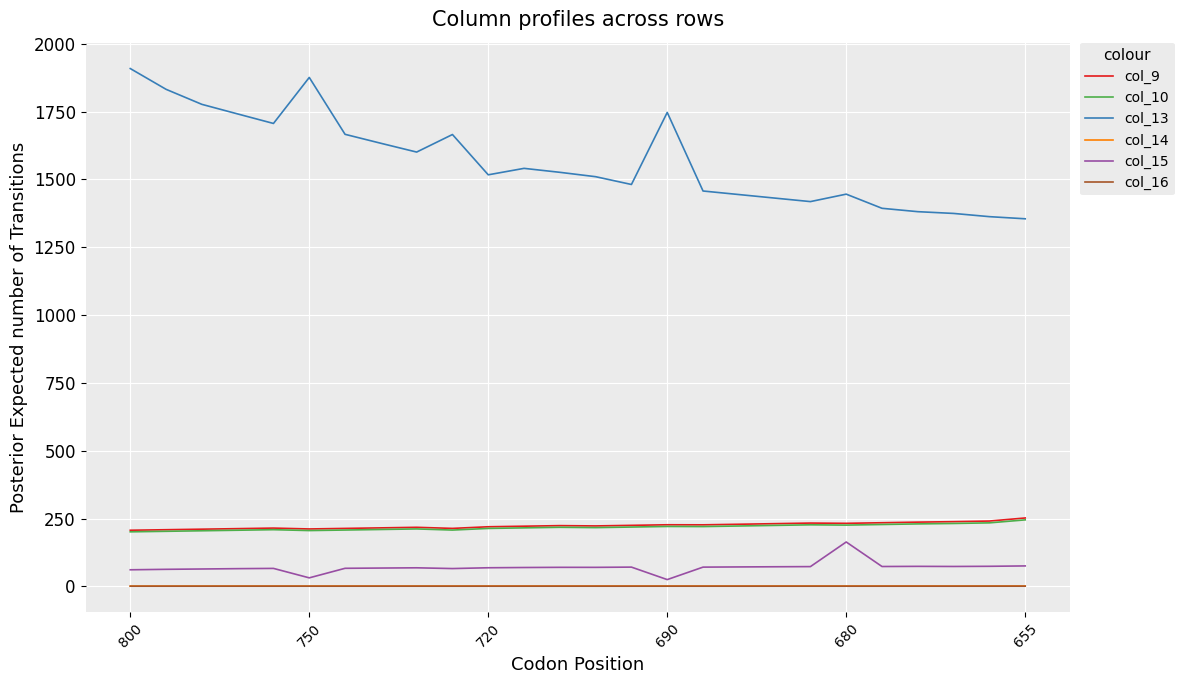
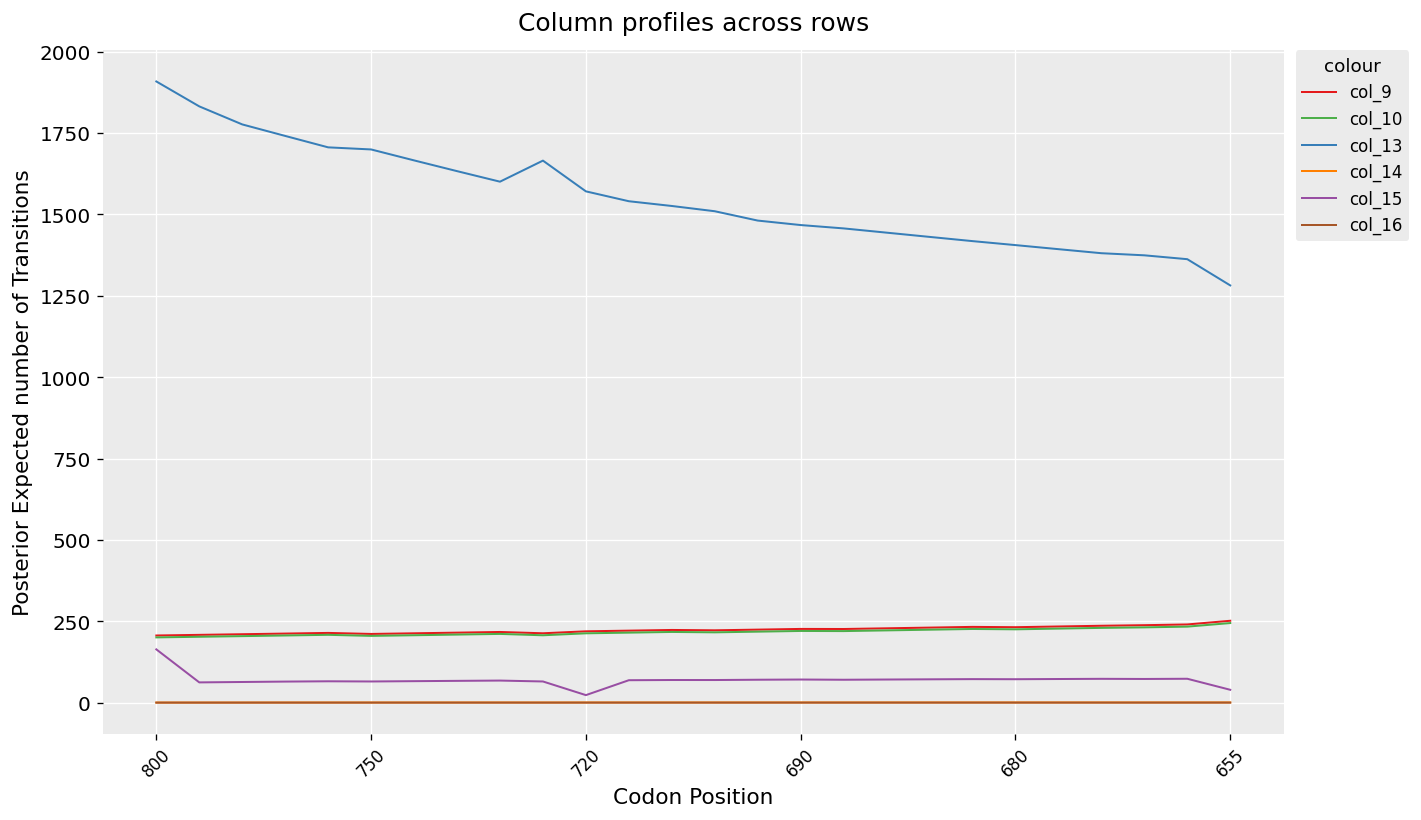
  {
    "col_13": {
      "800": 1910,
-     "750": 1880,
-     "720": 1520,
-     "690": 1750,
-     "680": 1450,
-     "655": 1350
+     "750": 1700,
+     "720": 1570,
+     "690": 1470,
+     "680": 1410,
+     "655": 1280
    },
    "col_16": {
      "800": 0,
      "750": 0,
      "720": 0,
      "690": 0,
      "680": 0,
      "655": 0
    },
    "col_15": {
-     "800": 60,
-     "750": 30,
-     "720": 70,
-     "690": 30,
-     "680": 160,
-     "655": 80
+     "800": 160,
+     "750": 70,
+     "720": 20,
+     "690": 70,
+     "680": 70,
+     "655": 40
    }
  }
